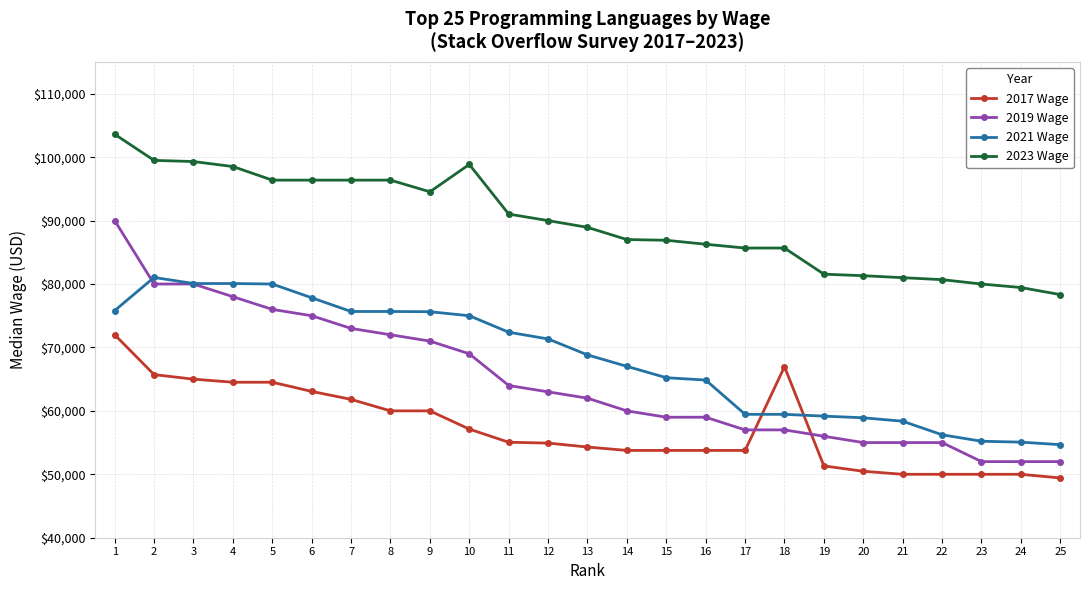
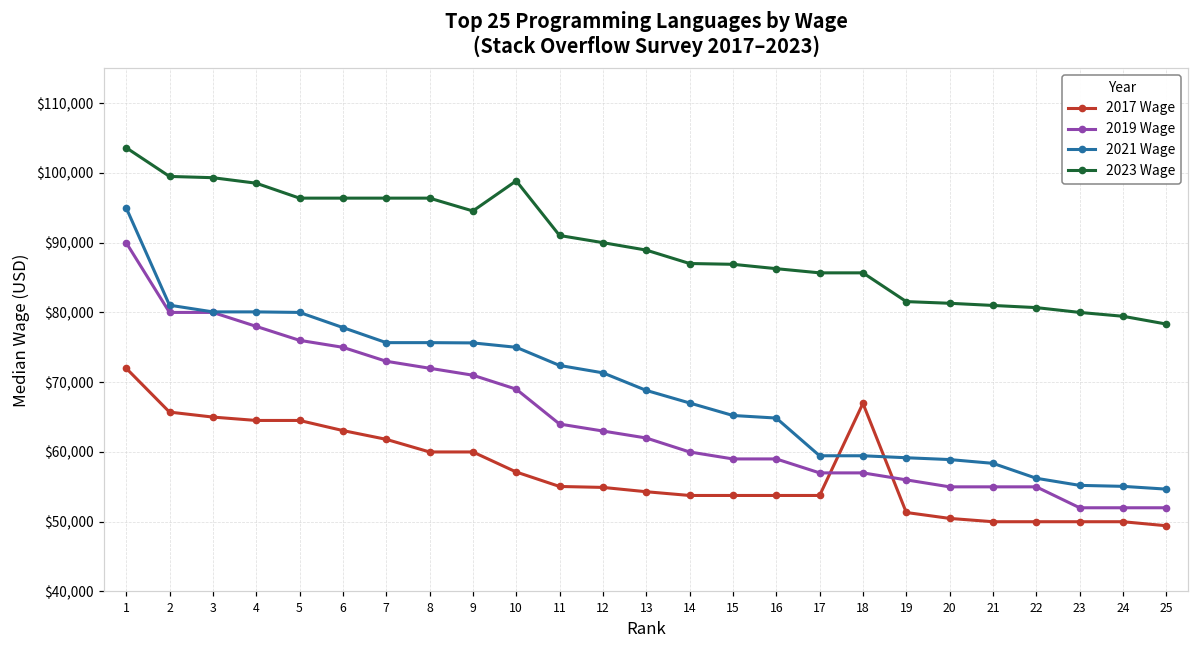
  {
    "2017 Wage": {
      "1": "$72,000",
      "2": "$66,000",
      "3": "$65,000",
      "4": "$65,000",
      "5": "$65,000",
      "6": "$63,000",
      "7": "$62,000",
      "8": "$60,000",
      "9": "$60,000",
      "10": "$57,000",
      "11": "$55,000",
      "12": "$55,000",
      "13": "$54,000",
      "14": "$54,000",
      "15": "$54,000",
      "16": "$54,000",
      "17": "$54,000",
      "18": "$67,000",
      "19": "$51,000",
      "20": "$50,000",
      "21": "$50,000",
      "22": "$50,000",
      "23": "$50,000",
      "24": "$50,000",
      "25": "$49,000"
    },
    "2019 Wage": {
      "1": "$90,000",
      "2": "$80,000",
      "4": "$78,000",
      "5": "$76,000",
      "6": "$75,000",
      "7": "$73,000",
      "8": "$72,000",
      "9": "$71,000",
      "10": "$69,000",
      "11": "$64,000",
      "12": "$63,000",
      "13": "$62,000",
      "14": "$60,000",
      "15": "$59,000",
      "16": "$59,000",
      "17": "$57,000",
      "18": "$57,000",
      "19": "$56,000",
      "20": "$55,000",
      "21": "$55,000",
      "22": "$55,000",
      "23": "$52,000",
      "24": "$52,000",
      "25": "$52,000"
    },
    "2021 Wage": {
-     "1": "$76,000",
+     "1": "$95,000",
      "2": "$81,000",
      "4": "$80,000",
      "5": "$80,000",
      "6": "$78,000",
      "7": "$76,000",
      "8": "$76,000",
      "9": "$76,000",
      "10": "$75,000",
      "11": "$72,000",
      "12": "$71,000",
      "13": "$69,000",
      "14": "$67,000",
      "15": "$65,000",
      "16": "$65,000",
      "17": "$59,000",
      "18": "$59,000",
      "19": "$59,000",
      "20": "$59,000",
      "21": "$58,000",
      "22": "$56,000",
      "23": "$55,000",
      "24": "$55,000",
      "25": "$55,000"
    },
    "2023 Wage": {
      "1": "$104,000",
      "2": "$99,000",
      "3": "$99,000",
      "4": "$99,000",
      "5": "$96,000",
      "6": "$96,000",
      "7": "$96,000",
      "8": "$96,000",
      "9": "$95,000",
      "10": "$99,000",
      "11": "$91,000",
      "12": "$90,000",
      "13": "$89,000",
      "14": "$87,000",
      "15": "$87,000",
      "16": "$86,000",
      "17": "$86,000",
      "18": "$86,000",
      "19": "$82,000",
      "20": "$81,000",
      "21": "$81,000",
      "22": "$81,000",
      "23": "$80,000",
      "24": "$79,000",
      "25": "$78,000"
    }
  }
